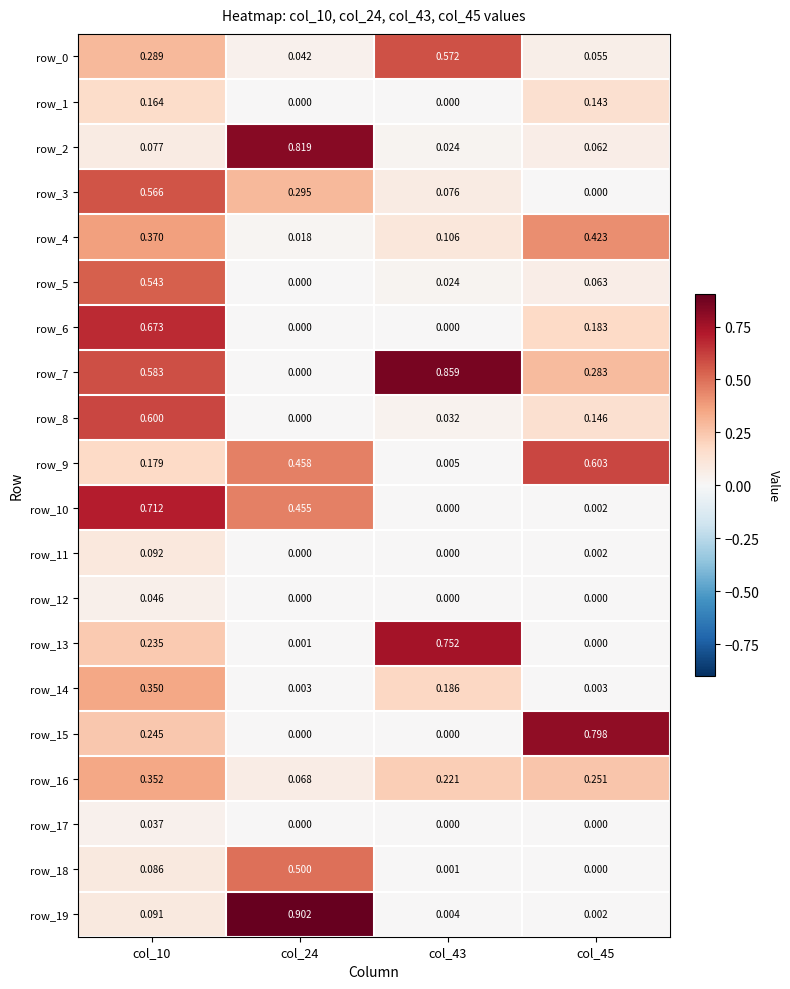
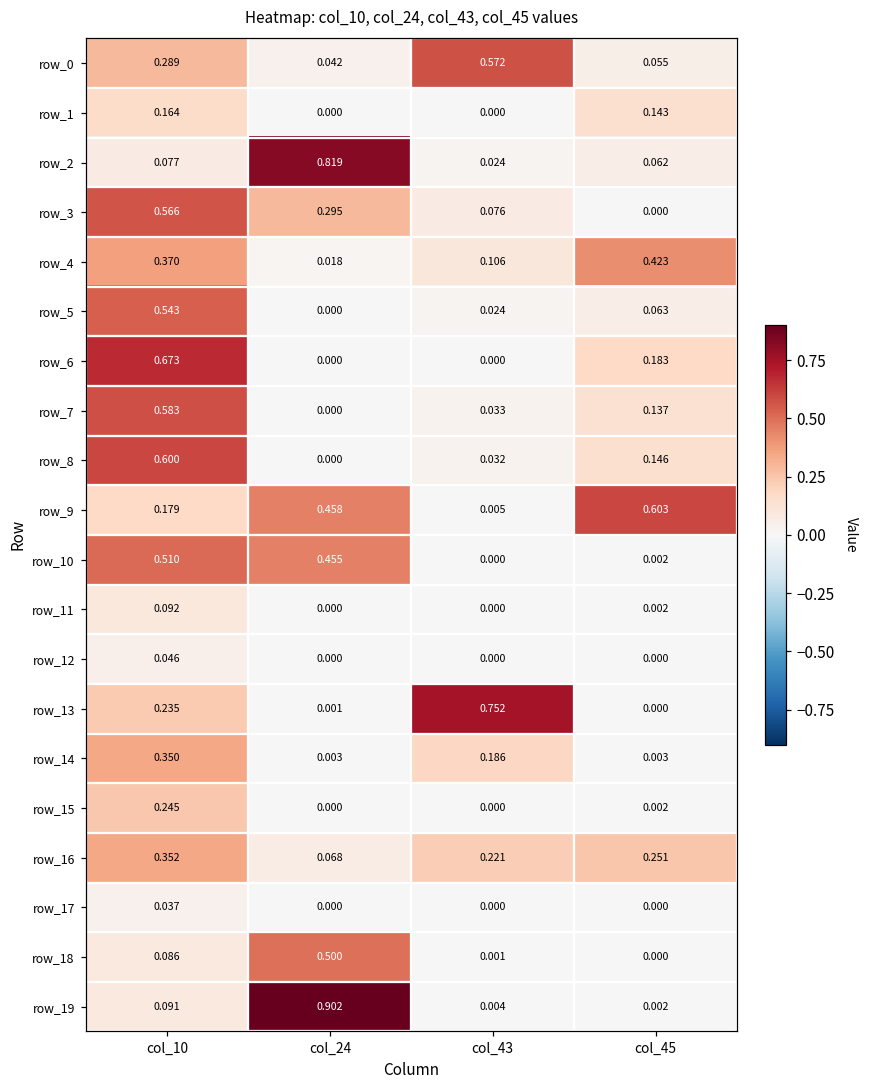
  {
    "row_0": {
      "col_10": 0.289,
      "col_24": 0.042,
      "col_43": 0.572,
      "col_45": 0.055
    },
    "row_1": {
      "col_10": 0.164,
      "col_24": 0.000,
      "col_43": 0.000,
      "col_45": 0.143
    },
    "row_2": {
      "col_10": 0.077,
      "col_24": 0.819,
      "col_43": 0.024,
      "col_45": 0.062
    },
    "row_3": {
      "col_10": 0.566,
      "col_24": 0.295,
      "col_43": 0.076,
      "col_45": 0.000
    },
    "row_4": {
      "col_10": 0.370,
      "col_24": 0.018,
      "col_43": 0.106,
      "col_45": 0.423
    },
    "row_5": {
      "col_10": 0.543,
      "col_24": 0.000,
      "col_43": 0.024,
      "col_45": 0.063
    },
    "row_6": {
      "col_10": 0.673,
      "col_24": 0.000,
      "col_43": 0.000,
      "col_45": 0.183
    },
    "row_7": {
      "col_10": 0.583,
      "col_24": 0.000,
-     "col_43": 0.859,
-     "col_45": 0.283
+     "col_43": 0.033,
+     "col_45": 0.137
    },
    "row_8": {
      "col_10": 0.600,
      "col_24": 0.000,
      "col_43": 0.032,
      "col_45": 0.146
    },
    "row_9": {
      "col_10": 0.179,
      "col_24": 0.458,
      "col_43": 0.005,
      "col_45": 0.603
    },
    "row_10": {
-     "col_10": 0.712,
+     "col_10": 0.510,
      "col_24": 0.455,
      "col_43": 0.000,
      "col_45": 0.002
    },
    "row_11": {
      "col_10": 0.092,
      "col_24": 0.000,
      "col_43": 0.000,
      "col_45": 0.002
    },
    "row_12": {
      "col_10": 0.046,
      "col_24": 0.000,
      "col_43": 0.000,
      "col_45": 0.000
    },
    "row_13": {
      "col_10": 0.235,
      "col_24": 0.001,
      "col_43": 0.752,
      "col_45": 0.000
    },
    "row_14": {
      "col_10": 0.350,
      "col_24": 0.003,
      "col_43": 0.186,
      "col_45": 0.003
    },
    "row_15": {
      "col_10": 0.245,
      "col_24": 0.000,
      "col_43": 0.000,
-     "col_45": 0.798
+     "col_45": 0.002
    },
    "row_16": {
      "col_10": 0.352,
      "col_24": 0.068,
      "col_43": 0.221,
      "col_45": 0.251
    },
    "row_17": {
      "col_10": 0.037,
      "col_24": 0.000,
      "col_43": 0.000,
      "col_45": 0.000
    },
    "row_18": {
      "col_10": 0.086,
      "col_24": 0.500,
      "col_43": 0.001,
      "col_45": 0.000
    },
    "row_19": {
      "col_10": 0.091,
      "col_24": 0.902,
      "col_43": 0.004,
      "col_45": 0.002
    }
  }
